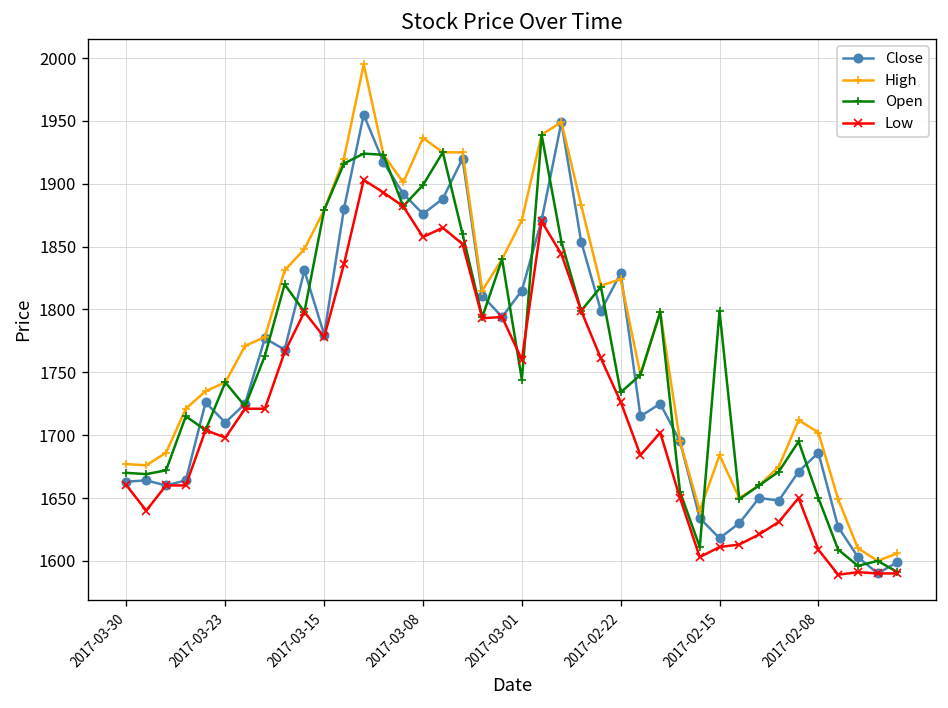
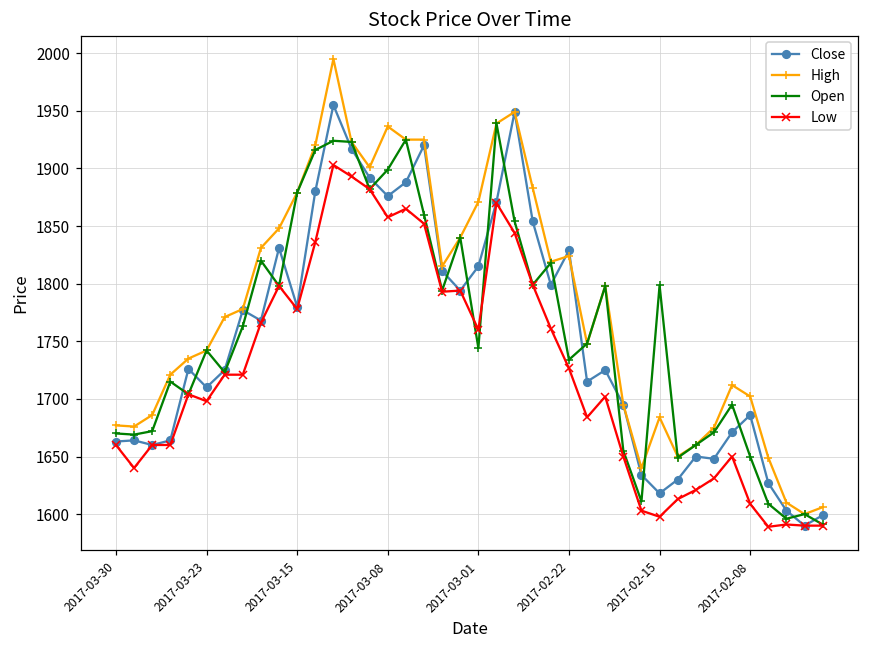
  {
    "Close": {
      "2017-03-30": 1663,
      "2017-03-23": 1710,
      "2017-03-08": 1876,
      "2017-03-01": 1815,
      "2017-02-22": 1829,
      "2017-02-15": 1618,
      "2017-02-08": 1686
    },
    "High": {
      "2017-03-30": 1677,
      "2017-03-08": 1936,
      "2017-03-01": 1871,
      "2017-02-22": 1824,
      "2017-02-15": 1684,
      "2017-02-08": 1702
    },
    "Open": {
      "2017-03-30": 1670,
      "2017-03-08": 1899,
      "2017-03-01": 1744,
      "2017-02-22": 1734,
      "2017-02-15": 1799,
      "2017-02-08": 1650
    },
    "Low": {
      "2017-03-30": 1660,
      "2017-03-23": 1698,
      "2017-03-08": 1858,
      "2017-03-01": 1760,
      "2017-02-22": 1727,
-     "2017-02-15": 1611,
+     "2017-02-15": 1598,
      "2017-02-08": 1609
    }
  }
